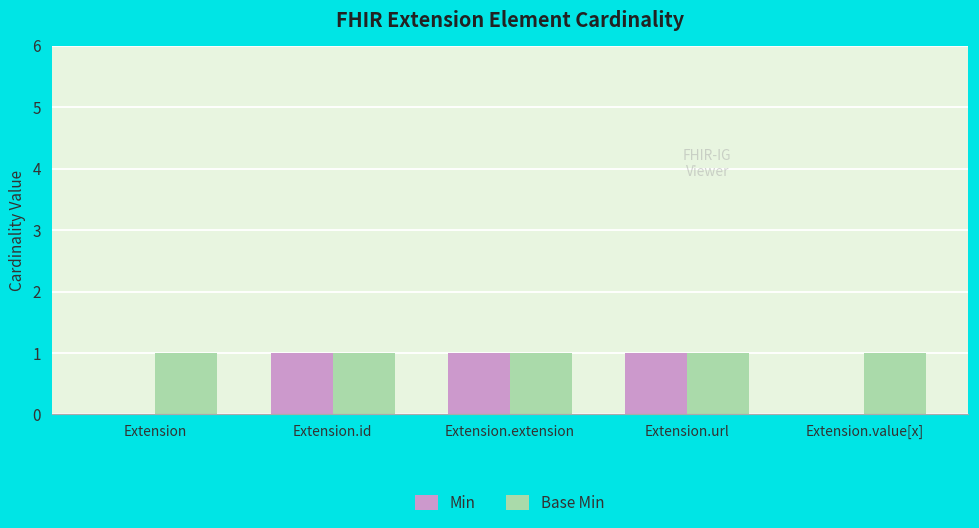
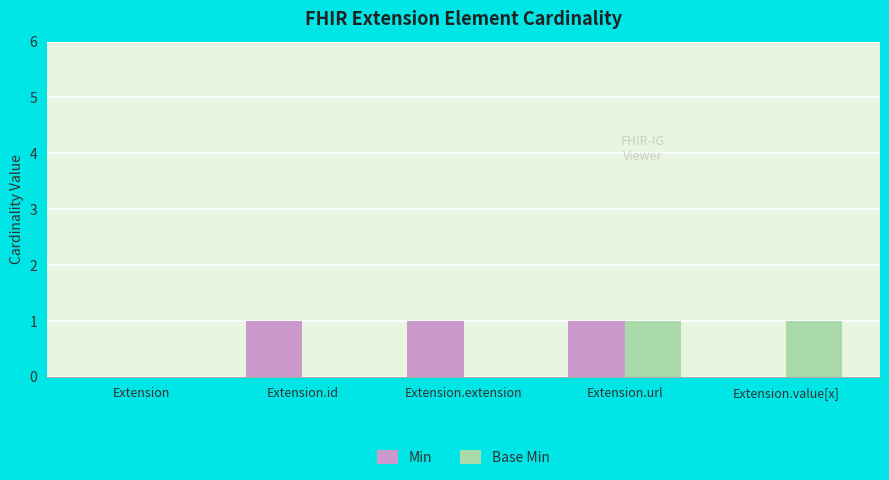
  {
    "Min": {
      "Extension": 0,
      "Extension.id": 1,
      "Extension.extension": 1,
      "Extension.url": 1,
      "Extension.value[x]": 0
    },
    "Base Min": {
-     "Extension": 1,
-     "Extension.id": 1,
-     "Extension.extension": 1,
+     "Extension": 0,
+     "Extension.id": 0,
+     "Extension.extension": 0,
      "Extension.url": 1,
      "Extension.value[x]": 1
    }
  }
